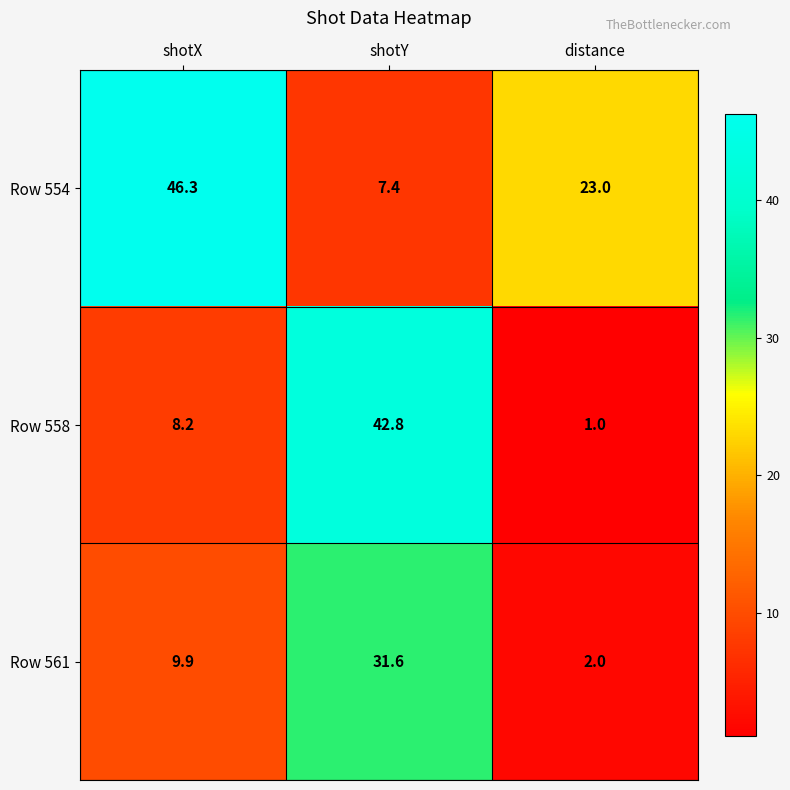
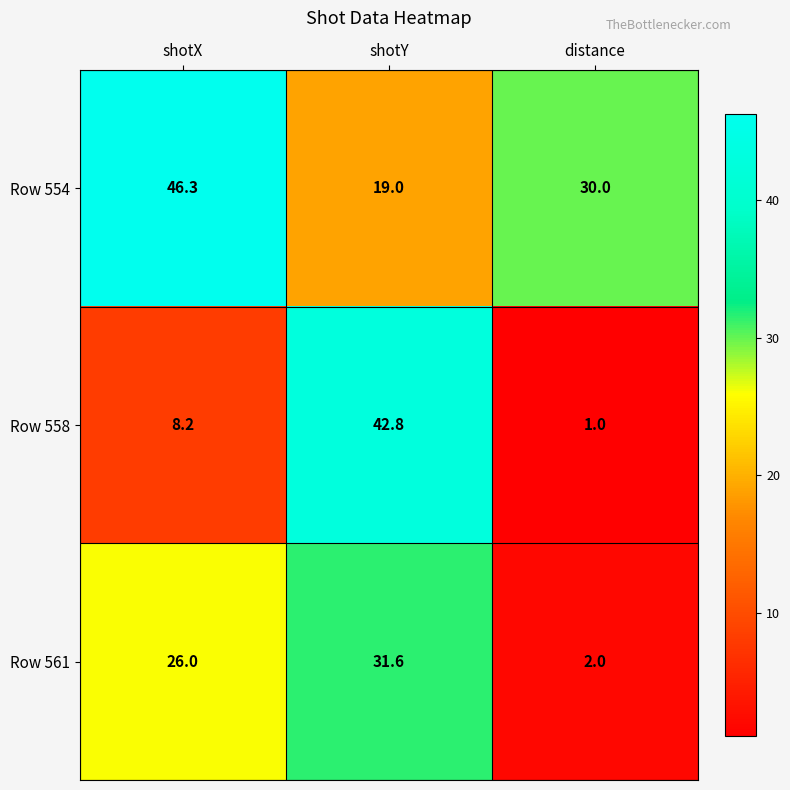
  {
    "Row 554": {
      "shotX": 46.3,
-     "shotY": 7.4,
-     "distance": 23.0
+     "shotY": 19.0,
+     "distance": 30.0
    },
    "Row 558": {
      "shotX": 8.2,
      "shotY": 42.8,
      "distance": 1.0
    },
    "Row 561": {
-     "shotX": 9.9,
+     "shotX": 26.0,
      "shotY": 31.6,
      "distance": 2.0
    }
  }
